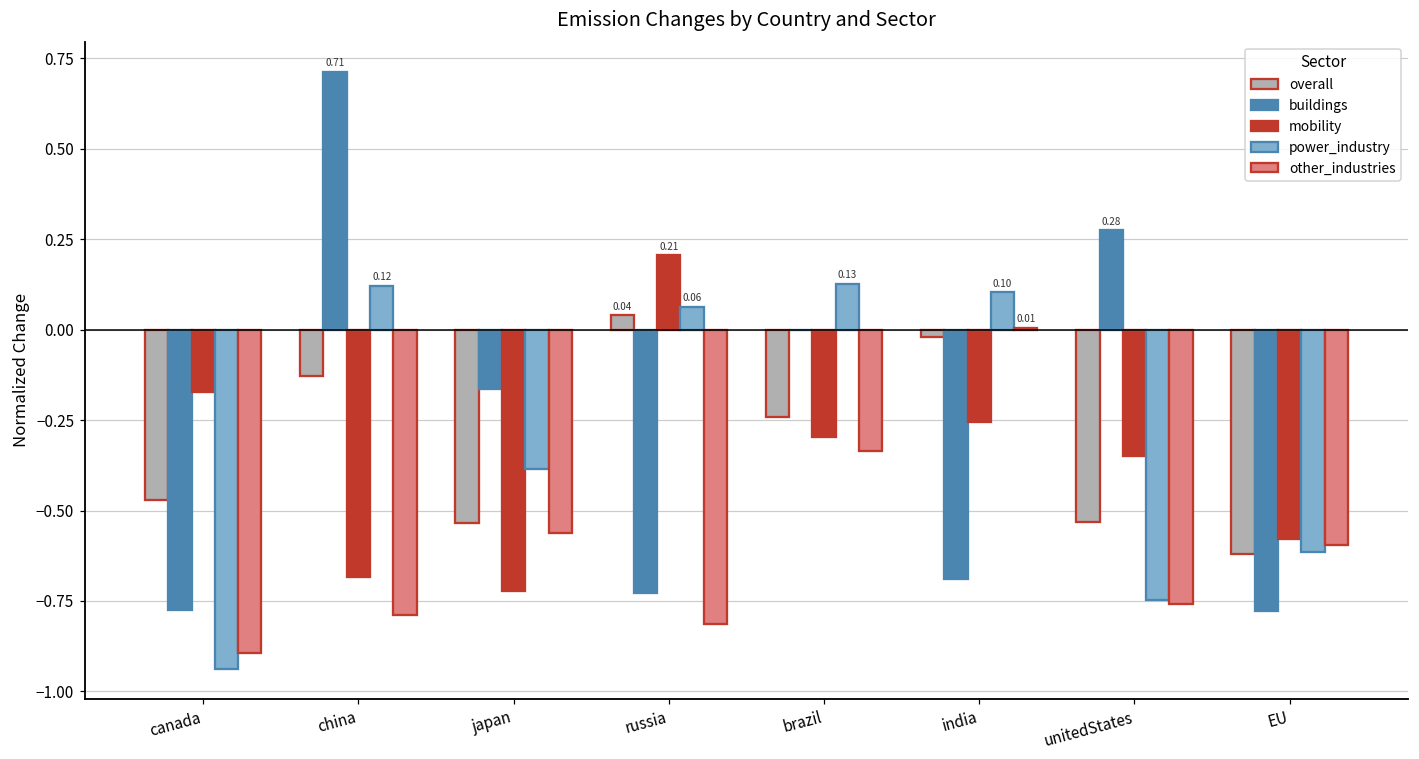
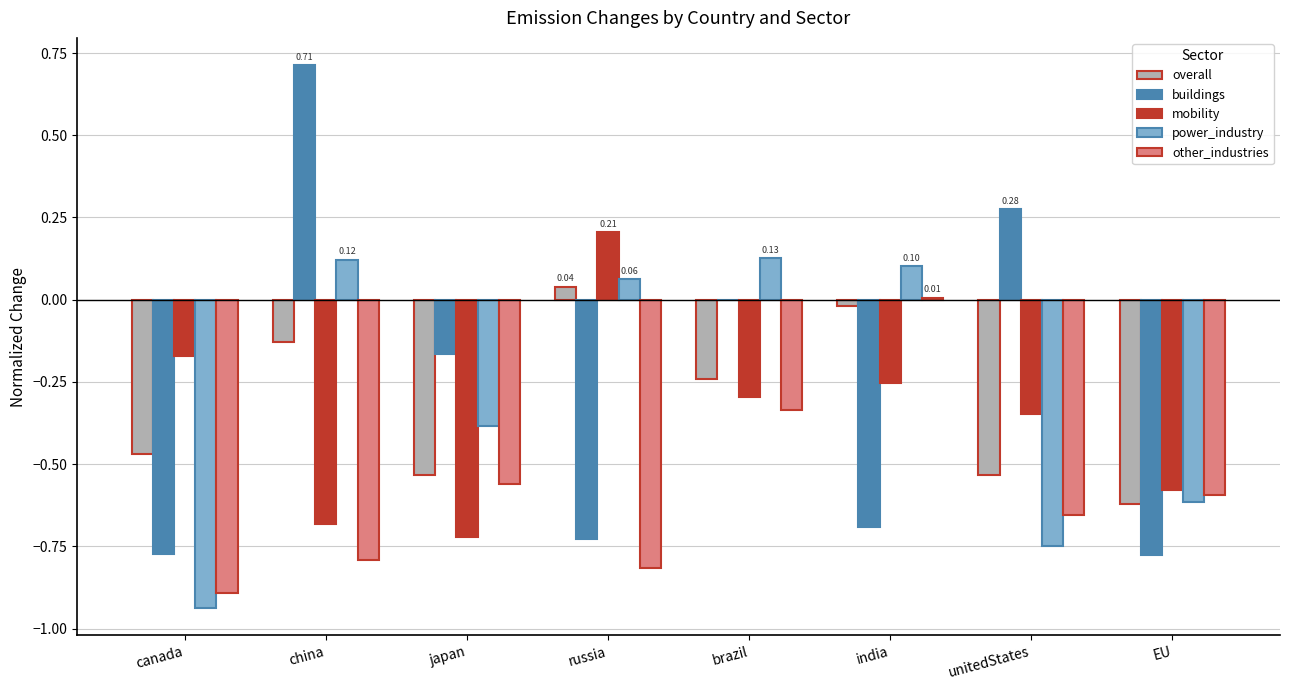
  {
    "buildings": {
      "china": 0.71,
      "unitedStates": 0.28
    },
    "mobility": {
      "russia": 0.21
    },
    "other_industries": {
      "canada": -0.89,
      "china": -0.79,
      "japan": -0.56,
      "russia": -0.81,
      "brazil": -0.33,
-     "unitedStates": -0.76,
+     "unitedStates": -0.65,
      "EU": -0.59
    }
  }
